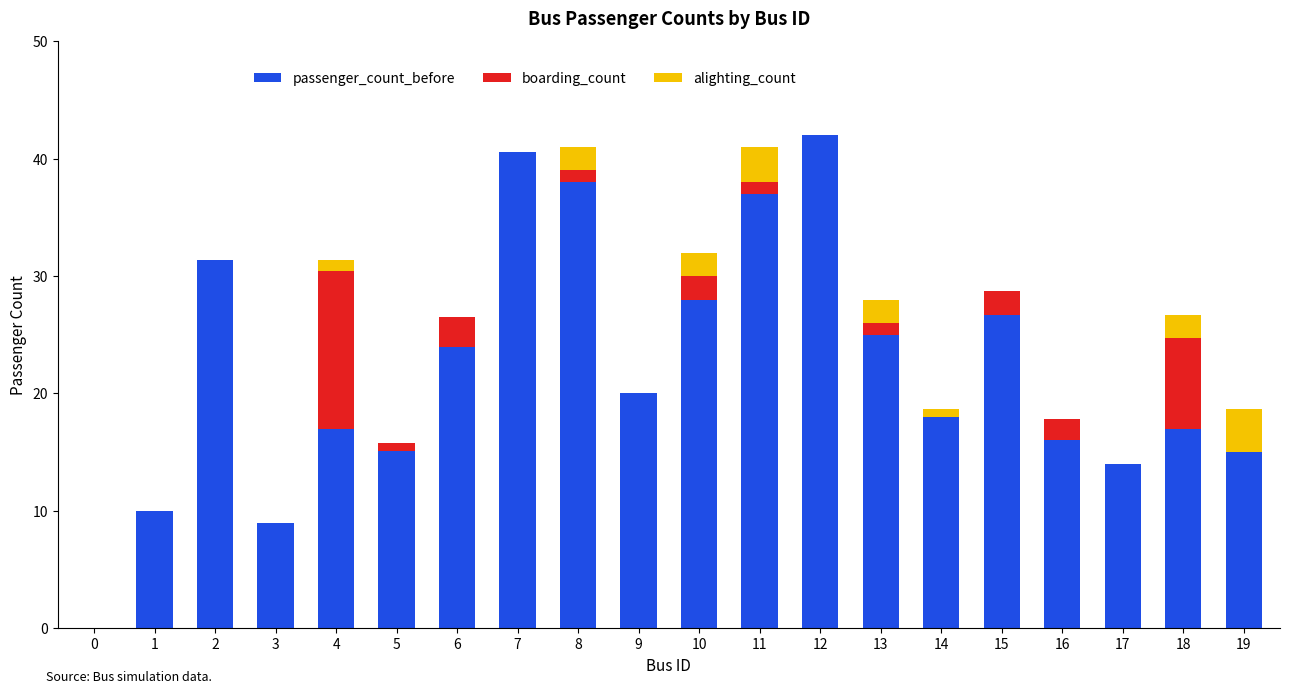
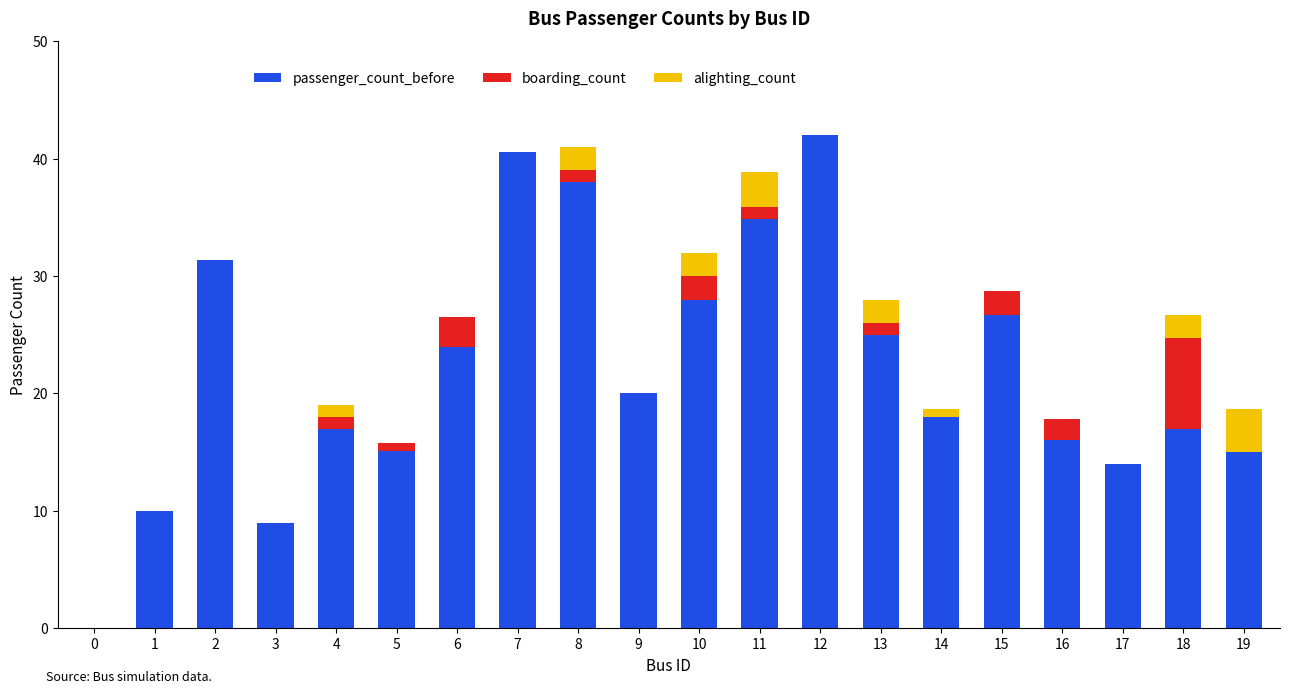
  {
    "passenger_count_before": {
      "0": 0.0,
      "1": 10.0,
      "2": 31.4,
      "3": 9.0,
      "4": 17.0,
      "5": 15.1,
      "6": 24.0,
      "7": 40.6,
      "8": 38.0,
      "9": 20.0,
      "10": 28.0,
-     "11": 37.0,
+     "11": 34.9,
      "12": 42.0,
      "13": 25.0,
      "14": 18.0,
      "15": 26.7,
      "16": 16.0,
      "17": 14.0,
      "18": 17.0,
      "19": 15.0
    },
    "boarding_count": {
      "0": 0.0,
      "1": 0.0,
      "2": 0.0,
      "3": 0.0,
-     "4": 13.4,
+     "4": 1.0,
      "5": 0.7,
      "6": 2.5,
      "7": 0.0,
      "8": 1.0,
      "9": 0.0,
      "10": 2.0,
      "11": 1.0,
      "12": 0.0,
      "13": 1.0,
      "14": 0.0,
      "15": 2.0,
      "16": 1.8,
      "17": 0.0,
      "18": 7.7,
      "19": 0.0
    },
    "alighting_count": {
      "0": 0.0,
      "1": 0.0,
      "2": 0.0,
      "3": 0.0,
      "4": 1.0,
      "5": 0.0,
      "6": 0.0,
      "7": 0.0,
      "8": 2.0,
      "9": 0.0,
      "10": 2.0,
      "11": 3.0,
      "12": 0.0,
      "13": 2.0,
      "14": 0.7,
      "15": 0.0,
      "16": 0.0,
      "17": 0.0,
      "18": 2.0,
      "19": 3.7
    }
  }
